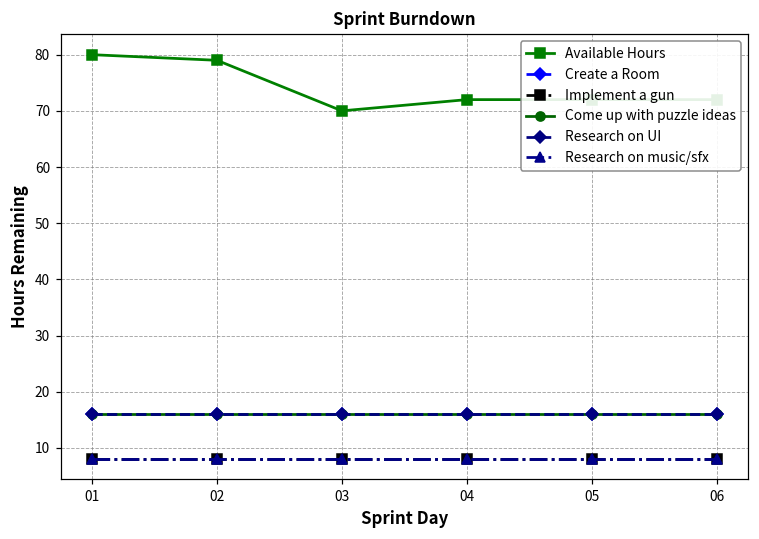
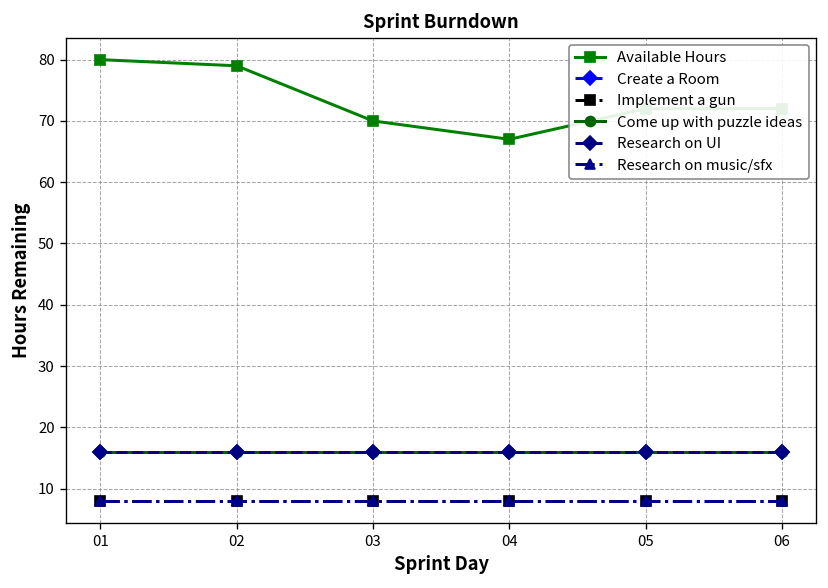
  {
    "Available Hours": {
      "01": 80,
      "02": 79,
      "03": 70,
-     "04": 72
+     "04": 67
    }
  }
